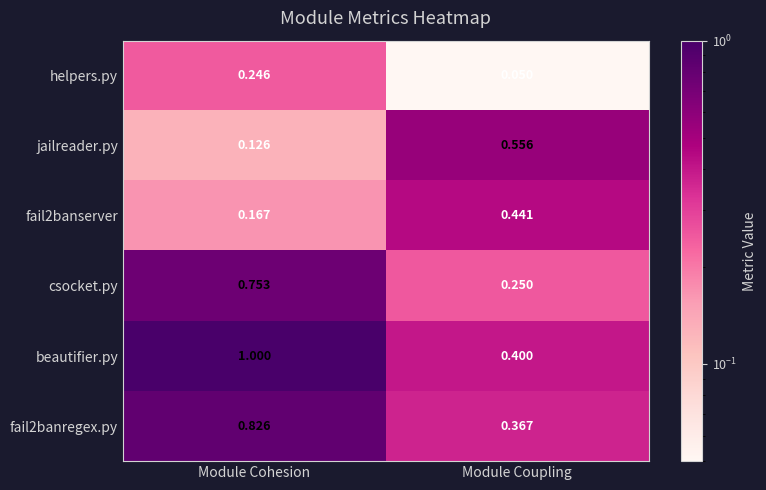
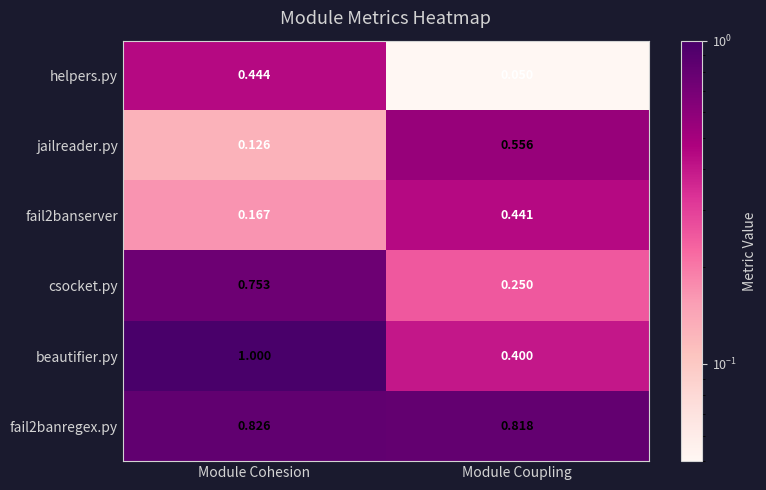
  {
    "helpers.py": {
-     "Module Cohesion": 0.246
+     "Module Cohesion": 0.444
    },
    "jailreader.py": {
      "Module Cohesion": 0.126,
      "Module Coupling": 0.556
    },
    "fail2banserver": {
      "Module Cohesion": 0.167,
      "Module Coupling": 0.441
    },
    "csocket.py": {
      "Module Cohesion": 0.753,
      "Module Coupling": 0.250
    },
    "beautifier.py": {
      "Module Cohesion": 1.000,
      "Module Coupling": 0.400
    },
    "fail2banregex.py": {
      "Module Cohesion": 0.826,
-     "Module Coupling": 0.367
+     "Module Coupling": 0.818
    }
  }
